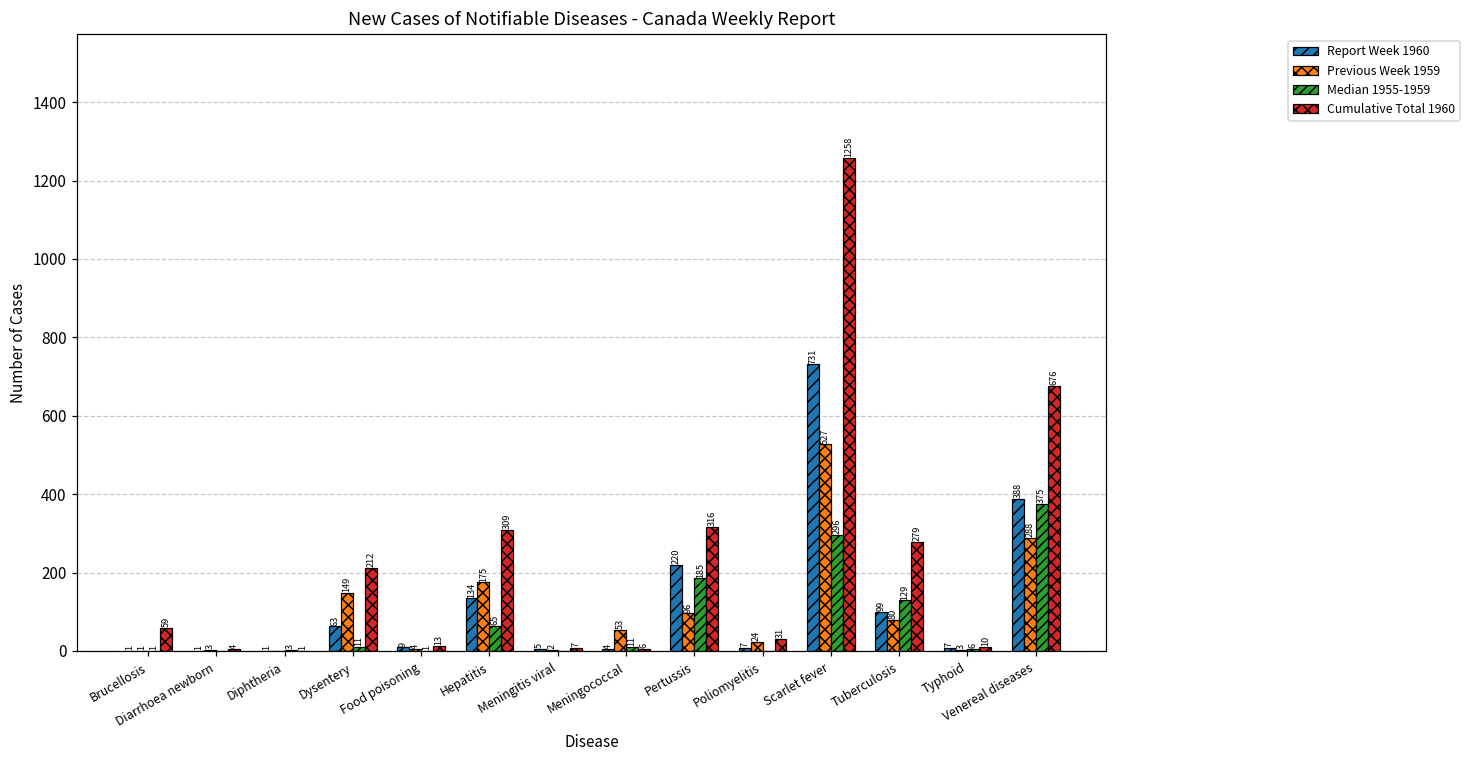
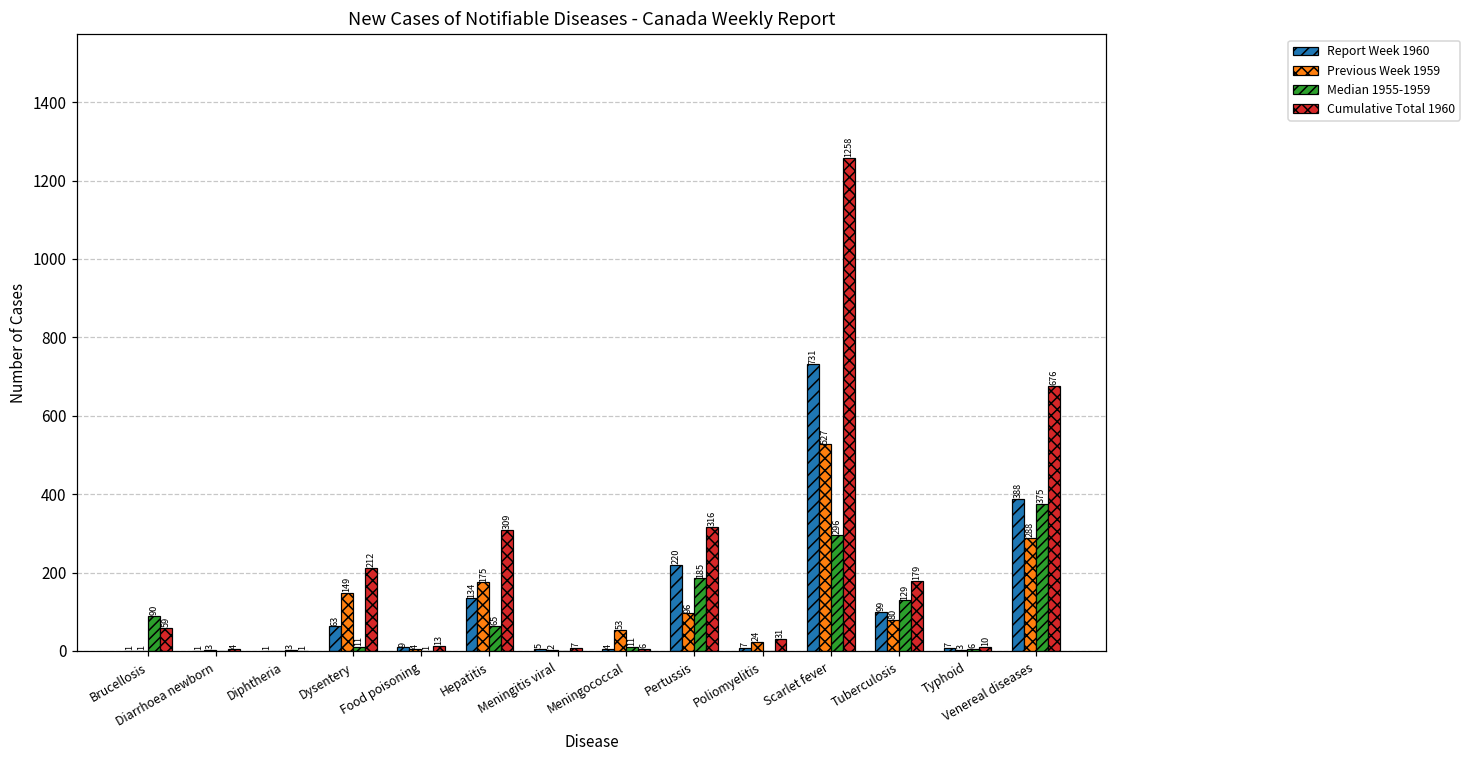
  {
    "Report Week 1960": {
      "Brucellosis": 1,
      "Diarrhoea newborn": 1,
      "Diphtheria": 1,
      "Dysentery": 63,
      "Food poisoning": 9,
      "Hepatitis": 134,
      "Meningitis viral": 5,
      "Meningococcal": 4,
      "Pertussis": 220,
      "Poliomyelitis": 7,
      "Scarlet fever": 731,
      "Tuberculosis": 99,
      "Typhoid": 7,
      "Venereal diseases": 388
    },
    "Previous Week 1959": {
      "Brucellosis": 1,
      "Diarrhoea newborn": 3,
      "Dysentery": 149,
      "Food poisoning": 4,
      "Hepatitis": 175,
      "Meningitis viral": 2,
      "Meningococcal": 53,
      "Pertussis": 96,
      "Poliomyelitis": 24,
      "Scarlet fever": 527,
      "Tuberculosis": 80,
      "Typhoid": 3,
      "Venereal diseases": 288
    },
    "Median 1955-1959": {
-     "Brucellosis": 1,
+     "Brucellosis": 90,
      "Diphtheria": 3,
      "Dysentery": 11,
      "Food poisoning": 1,
      "Hepatitis": 65,
      "Meningococcal": 11,
      "Pertussis": 185,
      "Scarlet fever": 296,
      "Tuberculosis": 129,
      "Typhoid": 6,
      "Venereal diseases": 375
    },
    "Cumulative Total 1960": {
      "Brucellosis": 59,
      "Diarrhoea newborn": 4,
      "Diphtheria": 1,
      "Dysentery": 212,
      "Food poisoning": 13,
      "Hepatitis": 309,
      "Meningitis viral": 7,
      "Meningococcal": 6,
      "Pertussis": 316,
      "Poliomyelitis": 31,
      "Scarlet fever": 1258,
-     "Tuberculosis": 279,
+     "Tuberculosis": 179,
      "Typhoid": 10,
      "Venereal diseases": 676
    }
  }
